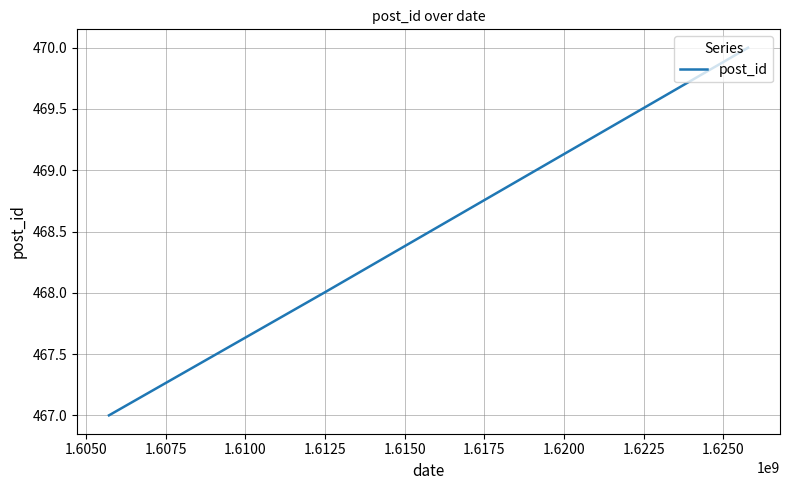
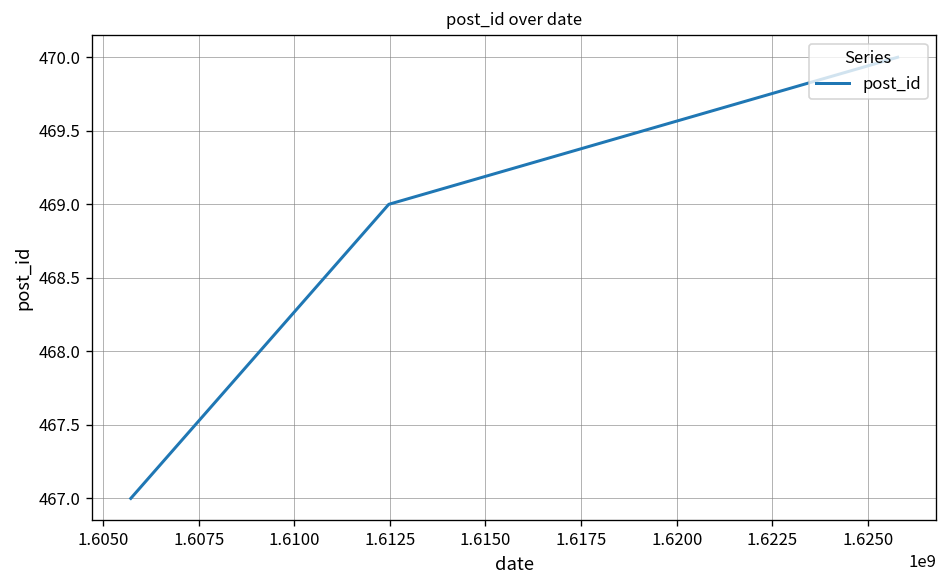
  {
-   "1.6125": 468
+   "1.6125": 469
  }
